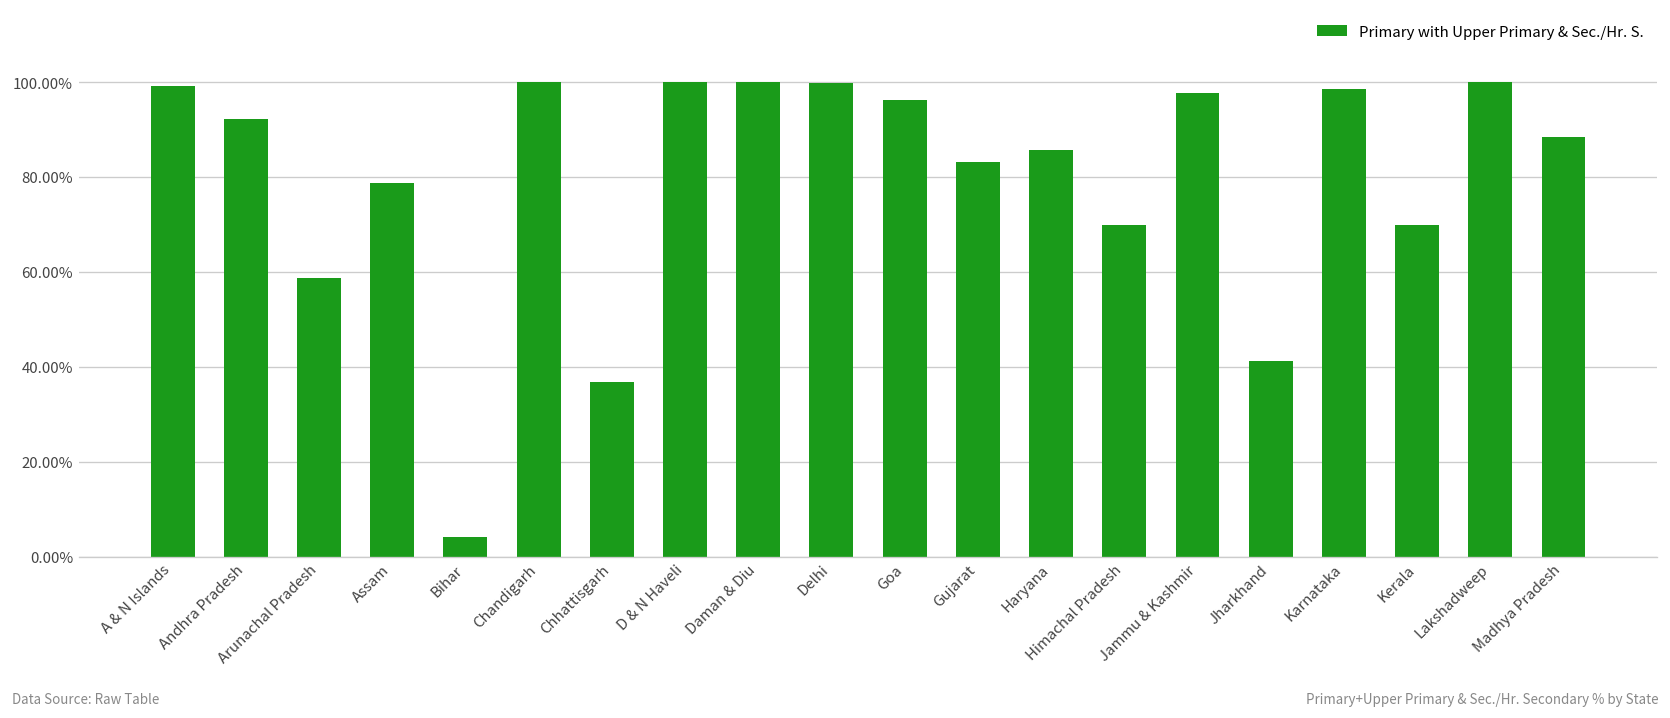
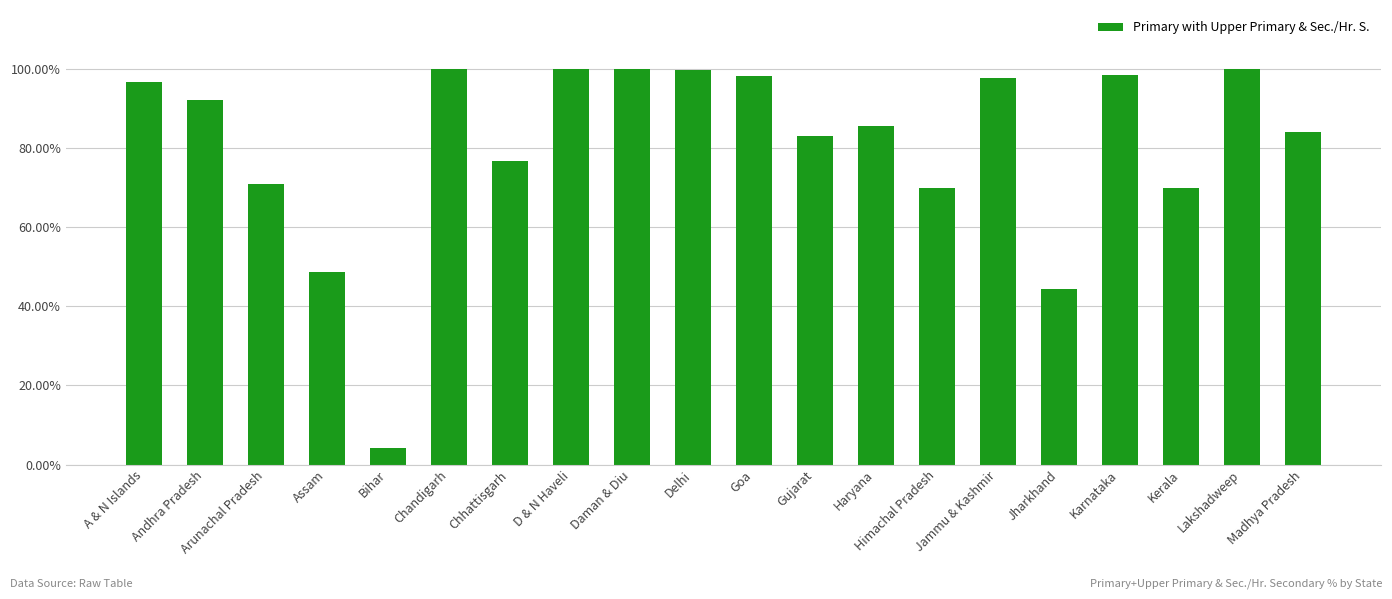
  {
-   "A & N Islands": "99%",
+   "A & N Islands": "97%",
    "Andhra Pradesh": "92%",
-   "Arunachal Pradesh": "59%",
-   "Assam": "79%",
+   "Arunachal Pradesh": "71%",
+   "Assam": "49%",
    "Bihar": "4%",
    "Chandigarh": "100%",
-   "Chhattisgarh": "37%",
+   "Chhattisgarh": "77%",
    "D & N Haveli": "100%",
    "Daman & Diu": "100%",
    "Delhi": "100%",
-   "Goa": "96%",
+   "Goa": "98%",
    "Gujarat": "83%",
    "Haryana": "86%",
    "Himachal Pradesh": "70%",
    "Jammu & Kashmir": "98%",
-   "Jharkhand": "41%",
+   "Jharkhand": "44%",
    "Karnataka": "99%",
    "Kerala": "70%",
    "Lakshadweep": "100%",
-   "Madhya Pradesh": "88%"
+   "Madhya Pradesh": "84%"
  }
